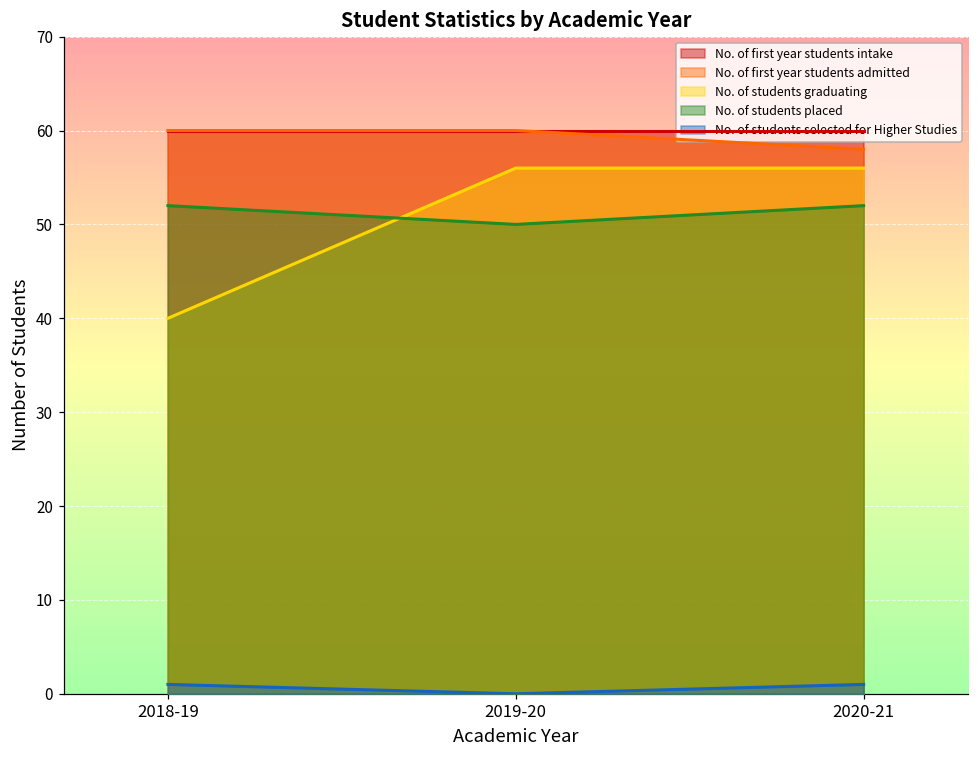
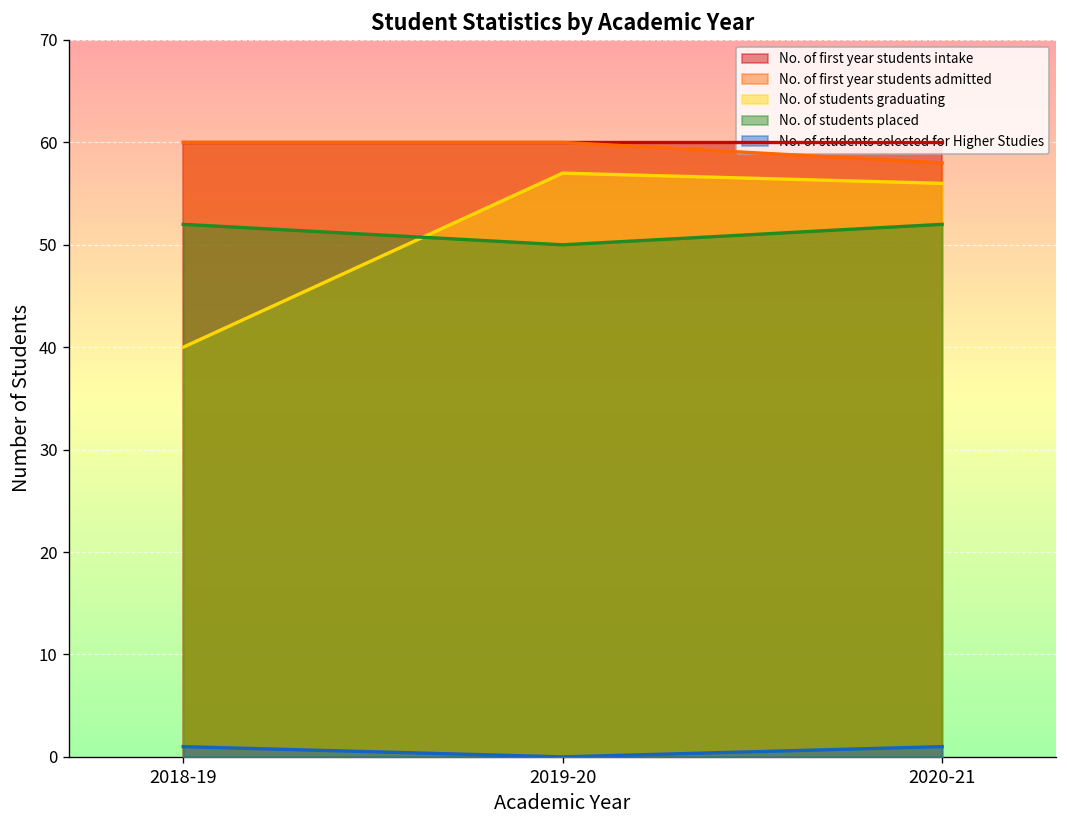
  {
    "No. of first year students admitted": {
      "2020-21": 58
    },
    "No. of students graduating": {
      "2018-19": 40,
-     "2019-20": 56,
+     "2019-20": 57,
      "2020-21": 56
    },
    "No. of students placed": {
      "2018-19": 52,
      "2019-20": 50,
      "2020-21": 52
    },
    "No. of students selected for Higher Studies": {
      "2018-19": 1,
      "2019-20": 0,
      "2020-21": 1
    }
  }
